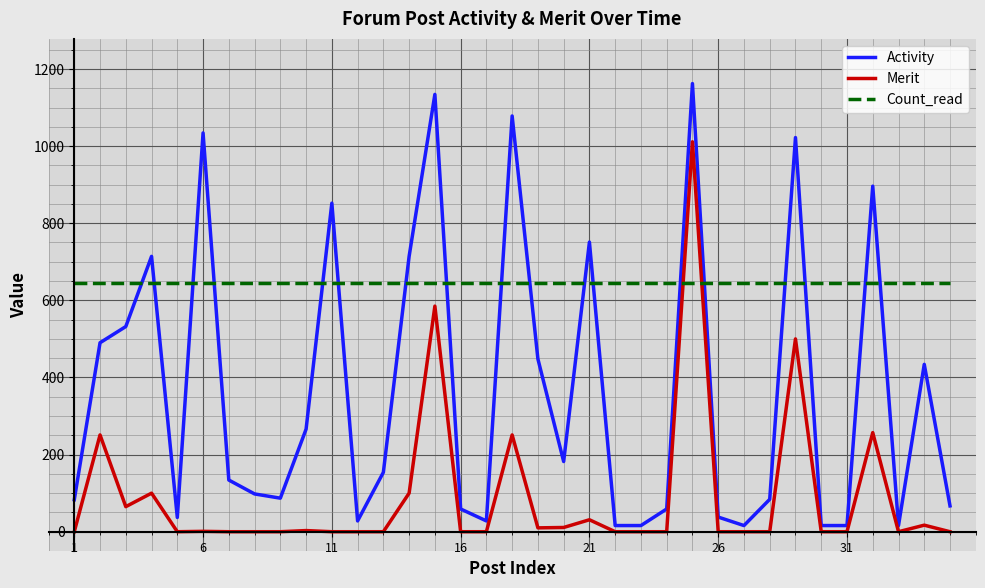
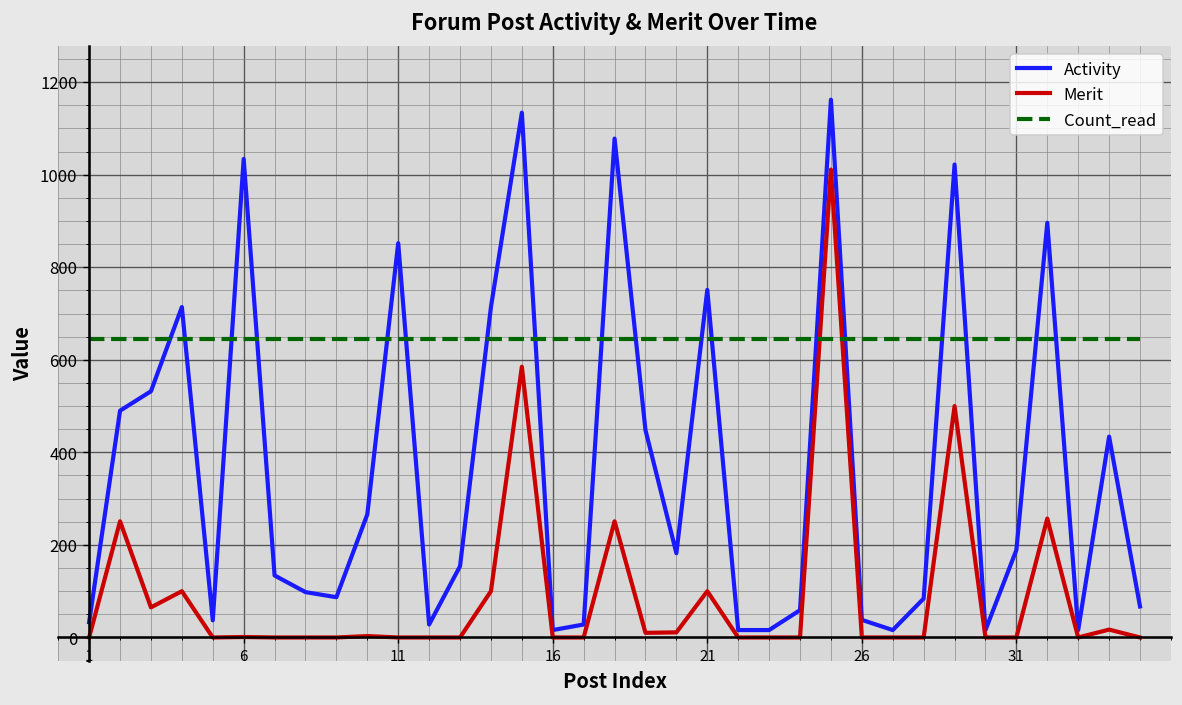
  {
    "Activity": {
-     "1": 80,
+     "1": 30,
      "6": 1030,
      "11": 850,
-     "16": 60,
+     "16": 20,
      "21": 750,
      "26": 40,
-     "31": 20
+     "31": 190
    },
    "Merit": {
      "1": 0,
      "6": 0,
      "11": 0,
      "16": 0,
-     "21": 30,
+     "21": 100,
      "26": 0,
      "31": 0
    },
    "Count_read": {
      "1": 650,
      "6": 650,
      "11": 650,
      "16": 650,
      "21": 650,
      "26": 650,
      "31": 650
    }
  }
